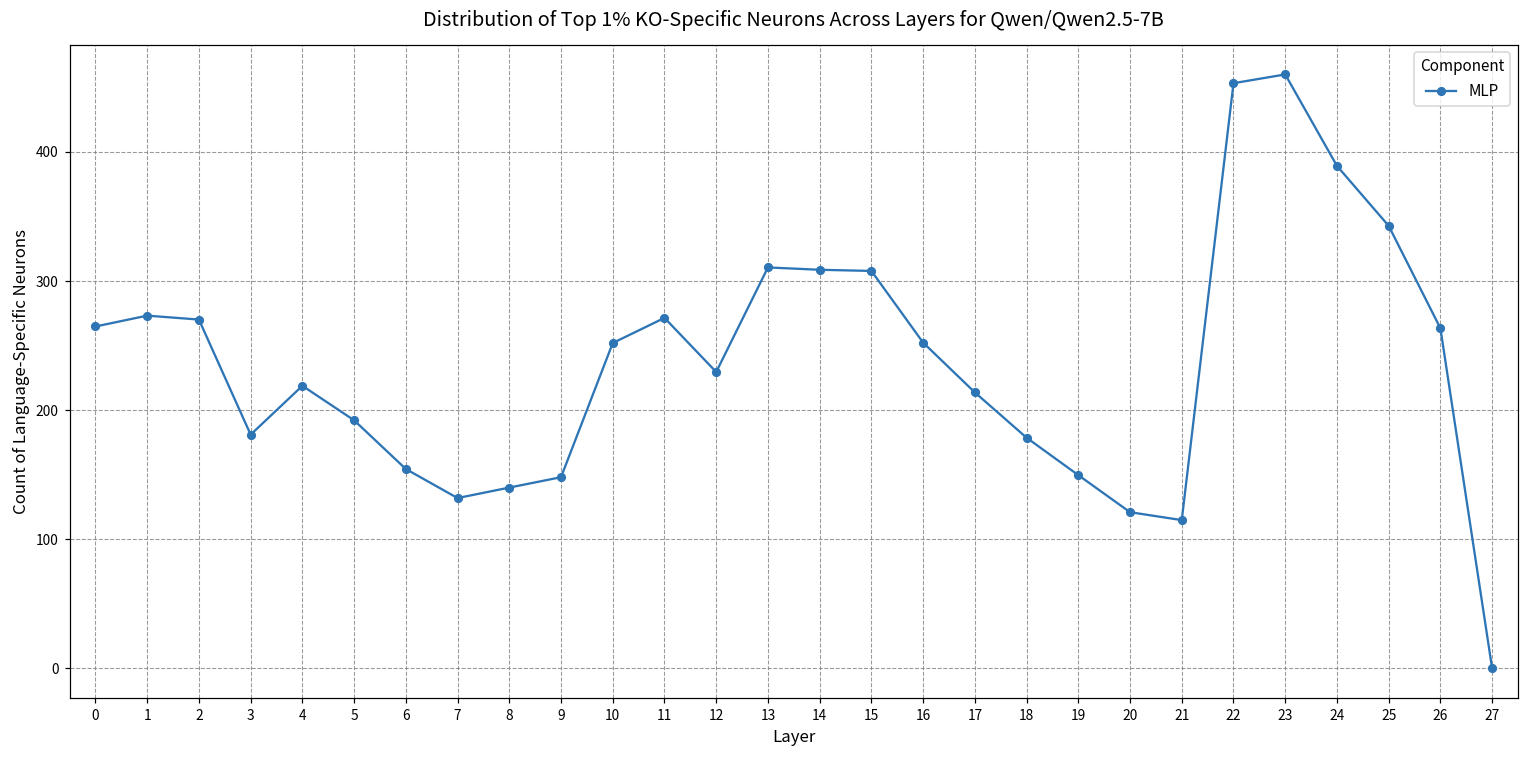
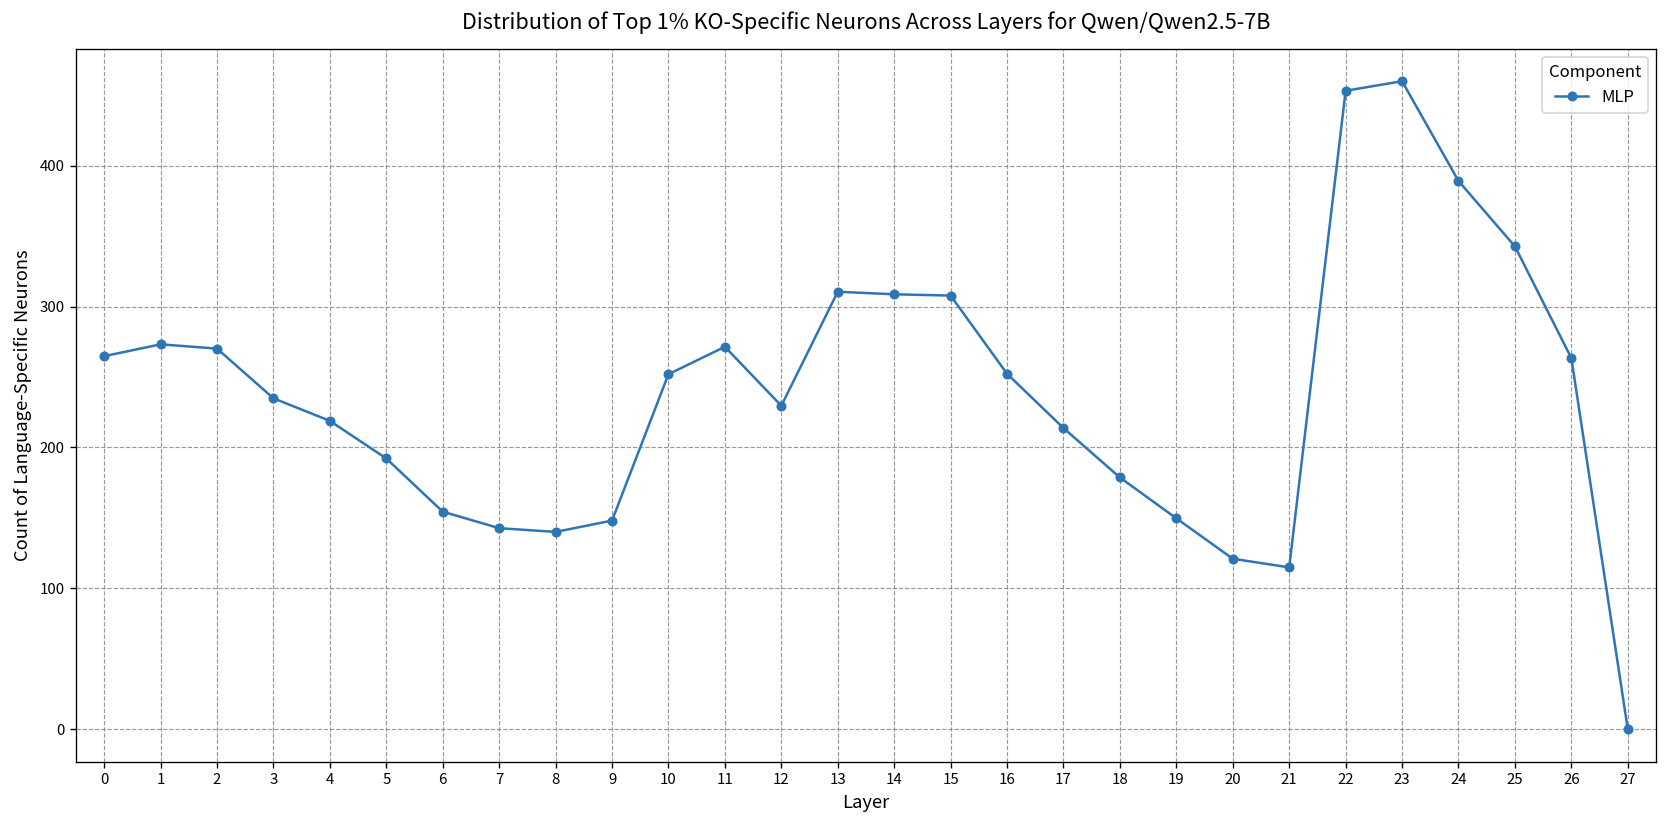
  {
    "0": 265,
    "1": 273,
    "2": 270,
-   "3": 181,
+   "3": 235,
    "4": 219,
    "5": 192,
    "6": 154,
-   "7": 132,
+   "7": 143,
    "8": 140,
    "9": 148,
    "10": 252,
    "11": 271,
    "12": 230,
    "13": 311,
    "14": 309,
    "15": 308,
    "16": 252,
    "17": 214,
    "18": 179,
    "19": 150,
    "20": 121,
    "21": 115,
    "22": 453,
    "23": 460,
    "24": 389,
    "25": 343,
    "26": 263,
    "27": 0
  }
